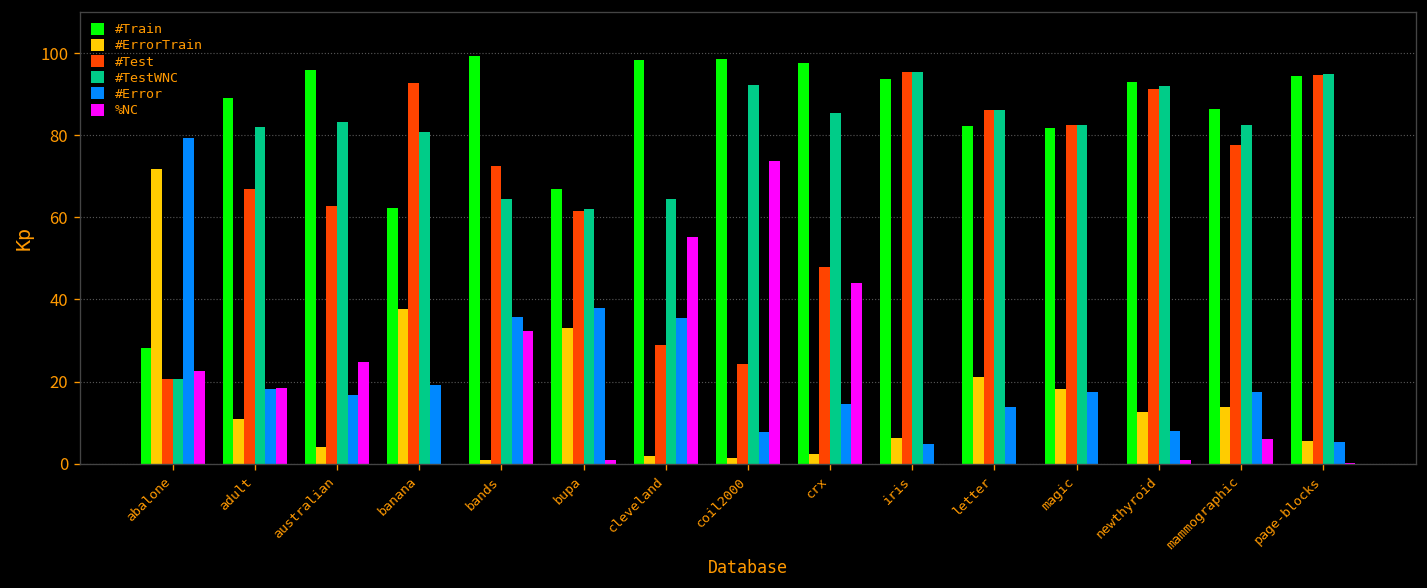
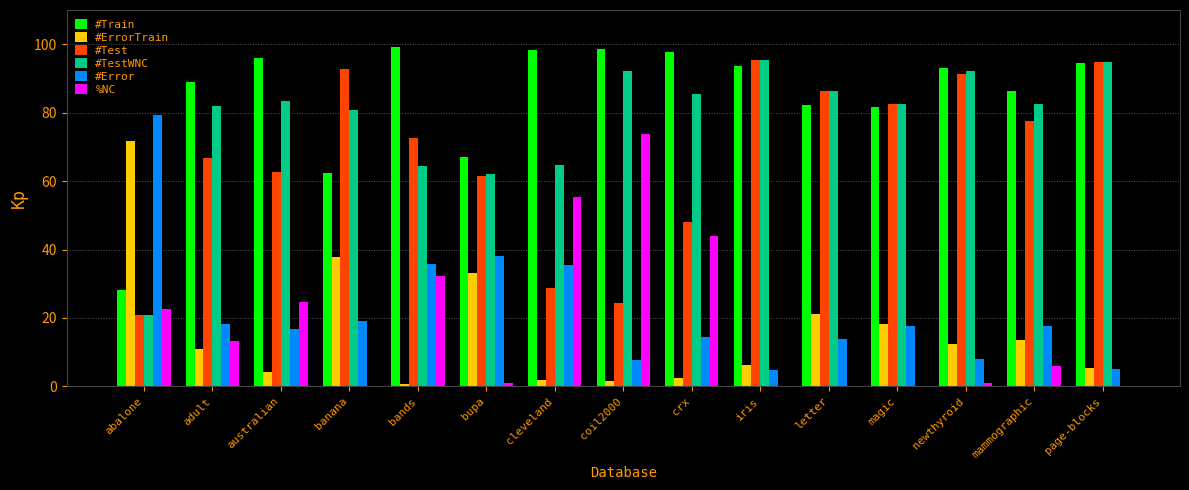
  {
    "#Train": {
      "abalone": 28,
      "adult": 89,
      "australian": 96,
      "banana": 62,
      "bands": 99,
      "bupa": 67,
      "cleveland": 98,
      "coil2000": 99,
      "crx": 98,
      "iris": 94,
      "letter": 82,
      "magic": 82,
      "newthyroid": 93,
      "mammographic": 86,
      "page-blocks": 95
    },
    "#ErrorTrain": {
      "abalone": 72,
      "adult": 11,
      "australian": 4,
      "banana": 38,
      "bands": 1,
      "bupa": 33,
      "cleveland": 2,
      "coil2000": 1,
      "crx": 2,
      "iris": 6,
      "letter": 21,
      "magic": 18,
      "newthyroid": 12,
      "mammographic": 14,
      "page-blocks": 5
    },
    "#Test": {
      "abalone": 21,
      "adult": 67,
      "australian": 63,
      "banana": 93,
      "bands": 73,
      "bupa": 61,
      "cleveland": 29,
      "coil2000": 24,
      "crx": 48,
      "iris": 95,
      "letter": 86,
      "magic": 82,
      "newthyroid": 91,
      "mammographic": 78,
      "page-blocks": 95
    },
    "#TestWNC": {
      "abalone": 21,
      "adult": 82,
      "australian": 83,
      "banana": 81,
      "bands": 64,
      "bupa": 62,
      "cleveland": 65,
      "coil2000": 92,
      "crx": 85,
      "iris": 95,
      "letter": 86,
      "magic": 82,
      "newthyroid": 92,
      "mammographic": 82,
      "page-blocks": 95
    },
    "#Error": {
      "abalone": 79,
      "adult": 18,
      "australian": 17,
      "banana": 19,
      "bands": 36,
      "bupa": 38,
      "cleveland": 35,
      "coil2000": 8,
      "crx": 15,
      "iris": 5,
      "letter": 14,
      "magic": 18,
      "newthyroid": 8,
      "mammographic": 18,
      "page-blocks": 5
    },
    "%NC": {
      "abalone": 23,
-     "adult": 18,
+     "adult": 13,
      "australian": 25,
      "banana": 0,
      "bands": 32,
      "bupa": 1,
      "cleveland": 55,
      "coil2000": 74,
      "crx": 44,
      "iris": 0,
      "newthyroid": 1,
      "mammographic": 6
    }
  }
